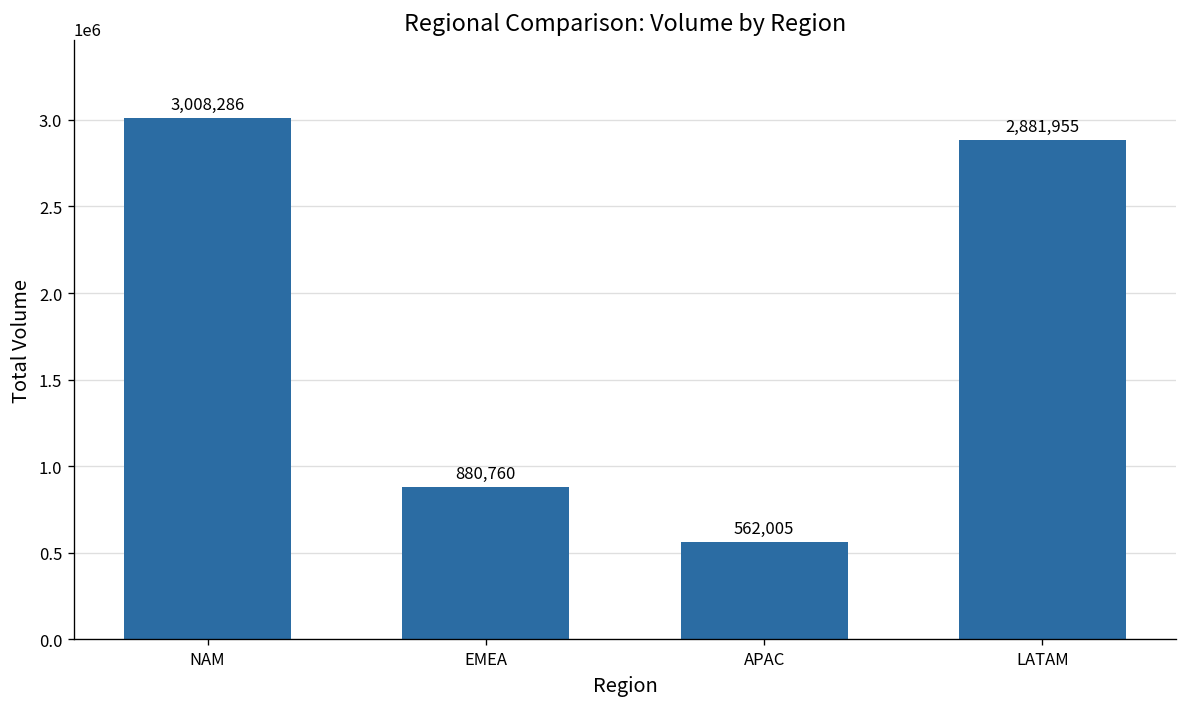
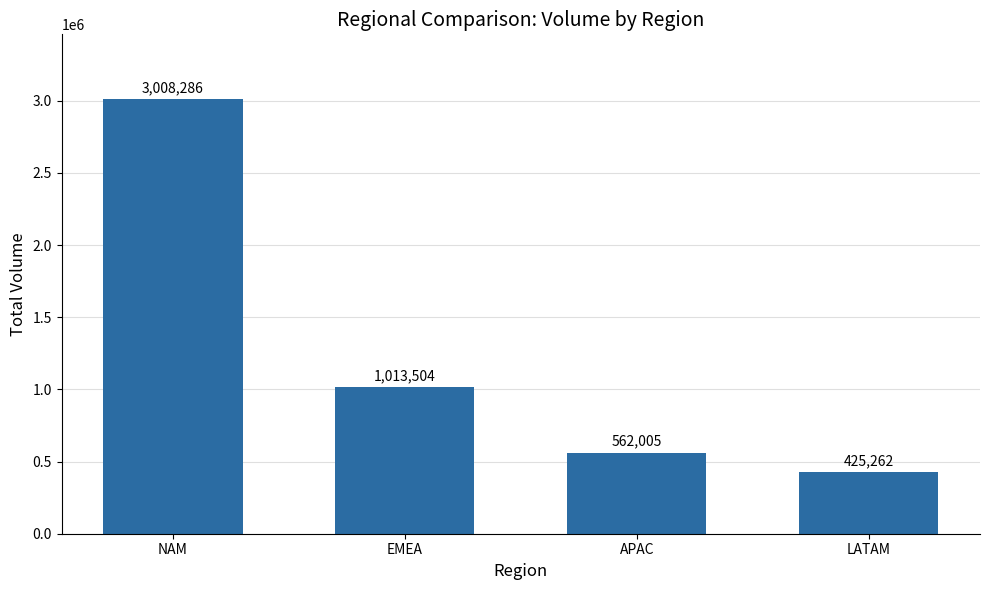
  {
    "NAM": "3,008,286",
-   "EMEA": "880,760",
+   "EMEA": "1,013,504",
    "APAC": "562,005",
-   "LATAM": "2,881,955"
+   "LATAM": "425,262"
  }
